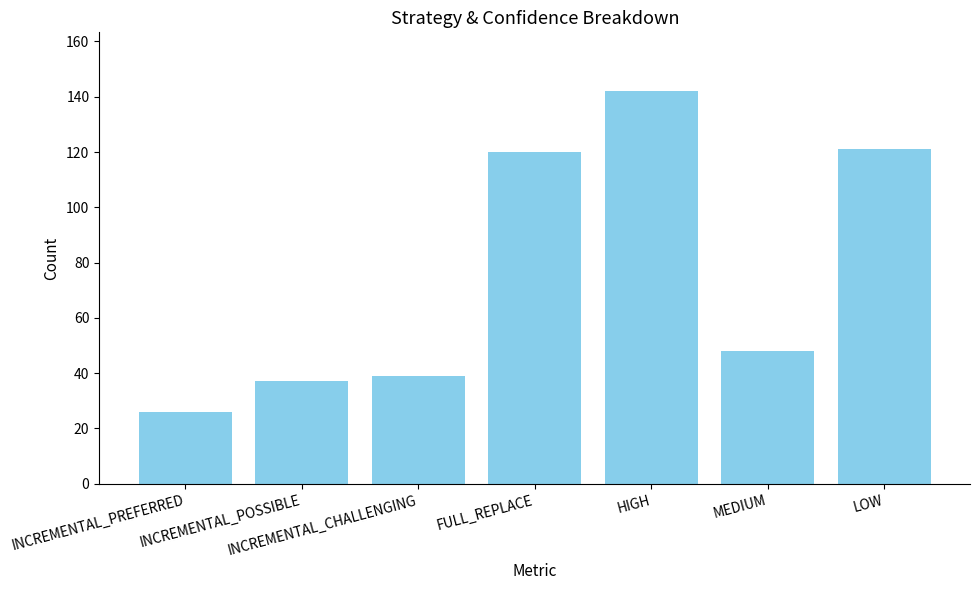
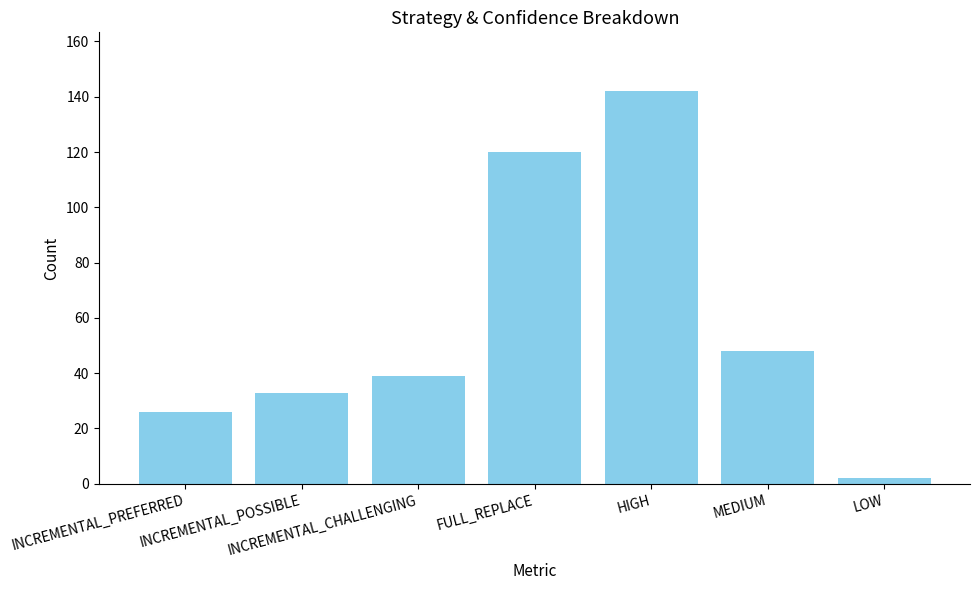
  {
    "INCREMENTAL_PREFERRED": 26,
-   "INCREMENTAL_POSSIBLE": 37,
+   "INCREMENTAL_POSSIBLE": 33,
    "INCREMENTAL_CHALLENGING": 39,
    "FULL_REPLACE": 120,
    "HIGH": 142,
    "MEDIUM": 48,
-   "LOW": 121
+   "LOW": 2
  }
